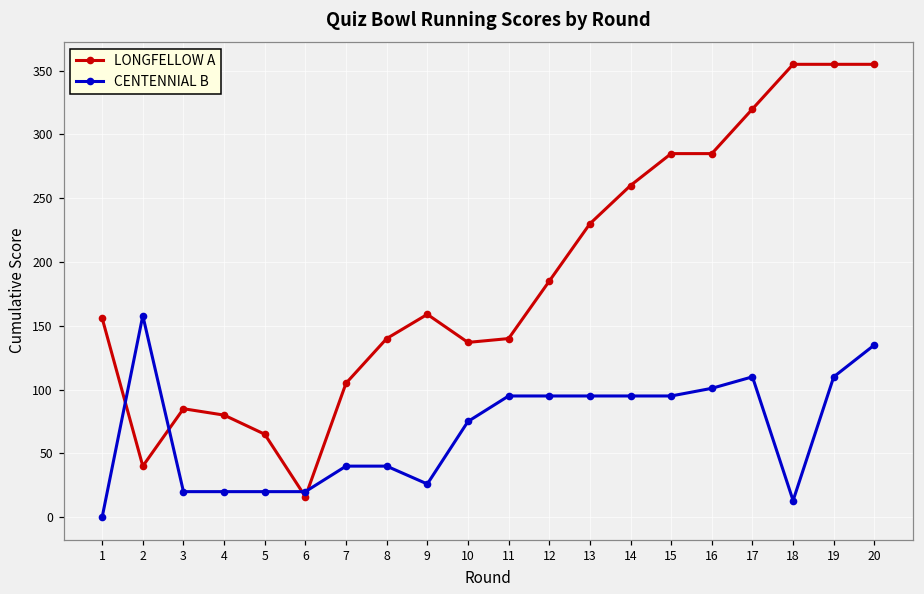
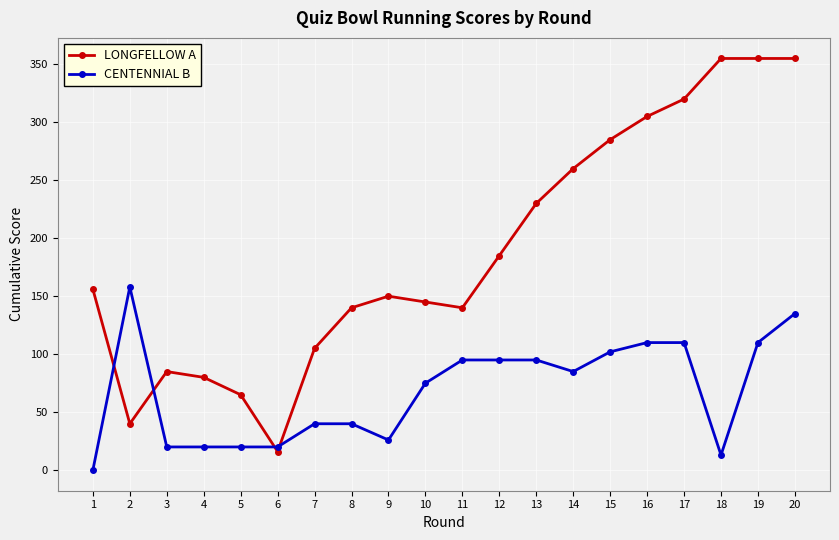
  {
    "LONGFELLOW A": {
      "1": 156,
      "2": 40,
      "3": 85,
      "4": 80,
      "5": 65,
      "6": 16,
      "7": 105,
      "8": 140,
-     "9": 159,
-     "10": 137,
+     "9": 150,
+     "10": 145,
      "11": 140,
      "12": 185,
      "13": 230,
      "14": 260,
      "15": 285,
-     "16": 285,
+     "16": 305,
      "17": 320,
      "18": 355,
      "19": 355,
      "20": 355
    },
    "CENTENNIAL B": {
      "1": 0,
      "2": 158,
      "3": 20,
      "4": 20,
      "5": 20,
      "6": 20,
      "7": 40,
      "8": 40,
      "9": 26,
      "10": 75,
      "11": 95,
      "12": 95,
      "13": 95,
-     "14": 95,
-     "15": 95,
-     "16": 101,
+     "14": 85,
+     "15": 102,
+     "16": 110,
      "17": 110,
      "18": 13,
      "19": 110,
      "20": 135
    }
  }
